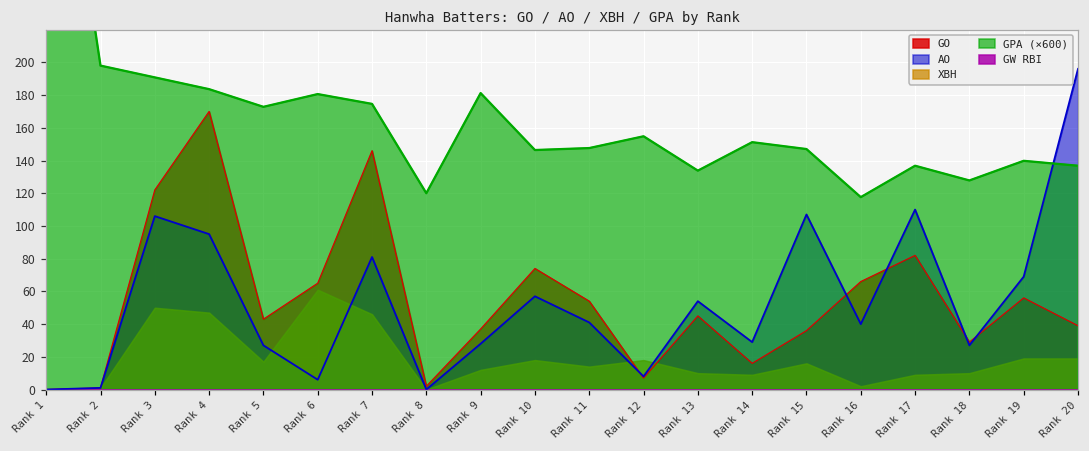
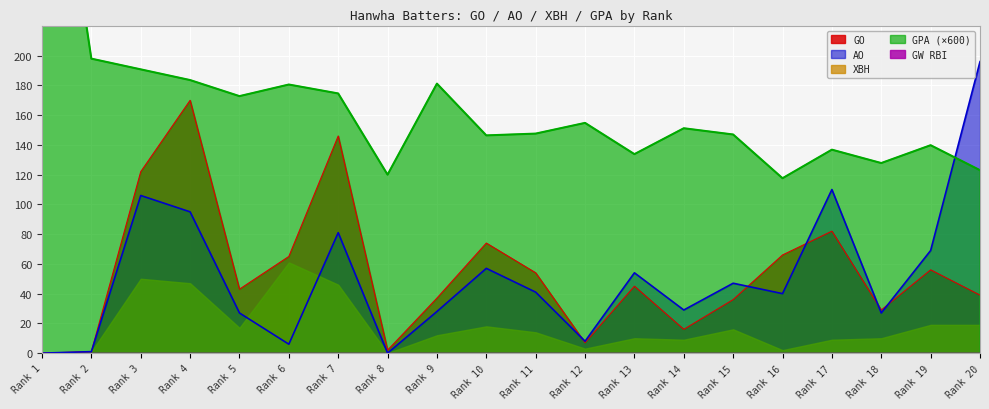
  {
    "GO": {
      "Rank 3": 122,
      "Rank 4": 170,
      "Rank 5": 43,
      "Rank 6": 65,
      "Rank 7": 146,
      "Rank 8": 2,
      "Rank 9": 37,
      "Rank 10": 74,
      "Rank 11": 54,
      "Rank 13": 45,
      "Rank 14": 16,
      "Rank 15": 36,
      "Rank 16": 66,
      "Rank 17": 82,
      "Rank 18": 29,
      "Rank 19": 56,
      "Rank 20": 39
    },
    "AO": {
      "Rank 3": 106,
      "Rank 4": 95,
      "Rank 5": 27,
      "Rank 6": 6,
      "Rank 7": 81,
      "Rank 9": 28,
      "Rank 10": 57,
      "Rank 11": 41,
      "Rank 13": 54,
      "Rank 14": 29,
-     "Rank 15": 107,
+     "Rank 15": 47,
      "Rank 16": 40,
      "Rank 17": 110,
      "Rank 18": 27,
      "Rank 19": 69,
      "Rank 20": 196
    },
    "XBH": {
      "Rank 3": 50,
      "Rank 4": 47,
      "Rank 5": 17,
      "Rank 6": 61,
      "Rank 7": 46,
      "Rank 9": 12,
      "Rank 10": 18,
      "Rank 11": 14,
-     "Rank 12": 18,
+     "Rank 12": 3,
      "Rank 13": 10,
      "Rank 14": 9,
      "Rank 15": 16,
      "Rank 16": 2,
      "Rank 17": 9,
      "Rank 18": 10,
      "Rank 19": 19,
      "Rank 20": 19
    },
    "GPA (×600)": {
      "Rank 2": 198,
      "Rank 3": 191,
      "Rank 4": 184,
      "Rank 5": 173,
      "Rank 6": 181,
      "Rank 7": 175,
      "Rank 8": 120,
      "Rank 9": 181,
      "Rank 10": 146,
      "Rank 11": 148,
      "Rank 12": 155,
      "Rank 13": 134,
      "Rank 14": 151,
      "Rank 15": 147,
      "Rank 16": 118,
      "Rank 17": 137,
      "Rank 18": 128,
      "Rank 19": 140,
-     "Rank 20": 137
+     "Rank 20": 123
    },
    "GW RBI": {
      "Rank 3": 0,
      "Rank 4": 0,
      "Rank 5": 0,
      "Rank 6": 0,
      "Rank 7": 0,
      "Rank 9": 0,
      "Rank 10": 0,
      "Rank 11": 0,
      "Rank 12": 0,
      "Rank 13": 0,
      "Rank 14": 0,
      "Rank 15": 0,
      "Rank 16": 0,
      "Rank 17": 0,
      "Rank 18": 0,
      "Rank 19": 0,
      "Rank 20": 0
    }
  }
